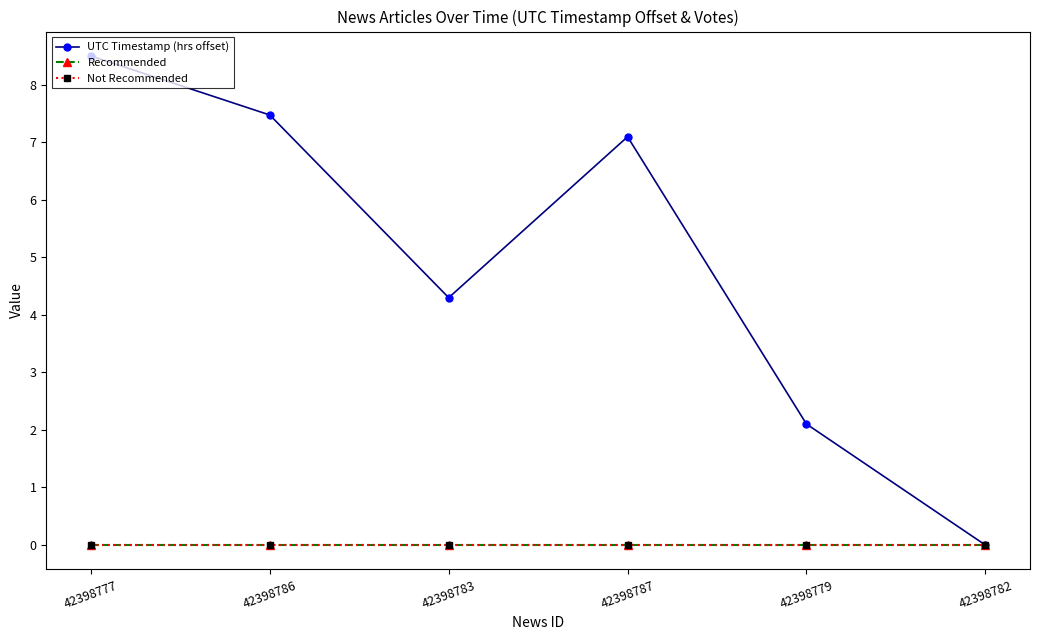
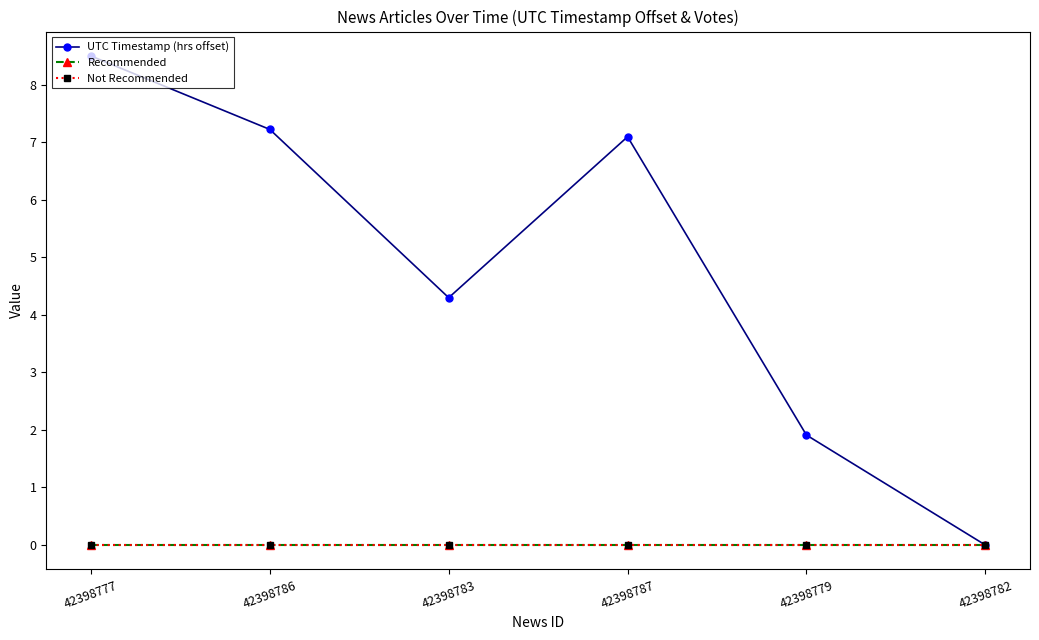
  {
    "UTC Timestamp (hrs offset)": {
-     "42398786": 7.5,
+     "42398786": 7.2,
      "42398783": 4.3,
      "42398787": 7.1,
-     "42398779": 2.1
+     "42398779": 1.9
    },
    "Not Recommended": {
      "42398777": 0.0,
      "42398786": 0.0,
      "42398783": 0.0,
      "42398787": 0.0,
      "42398779": 0.0
    }
  }
